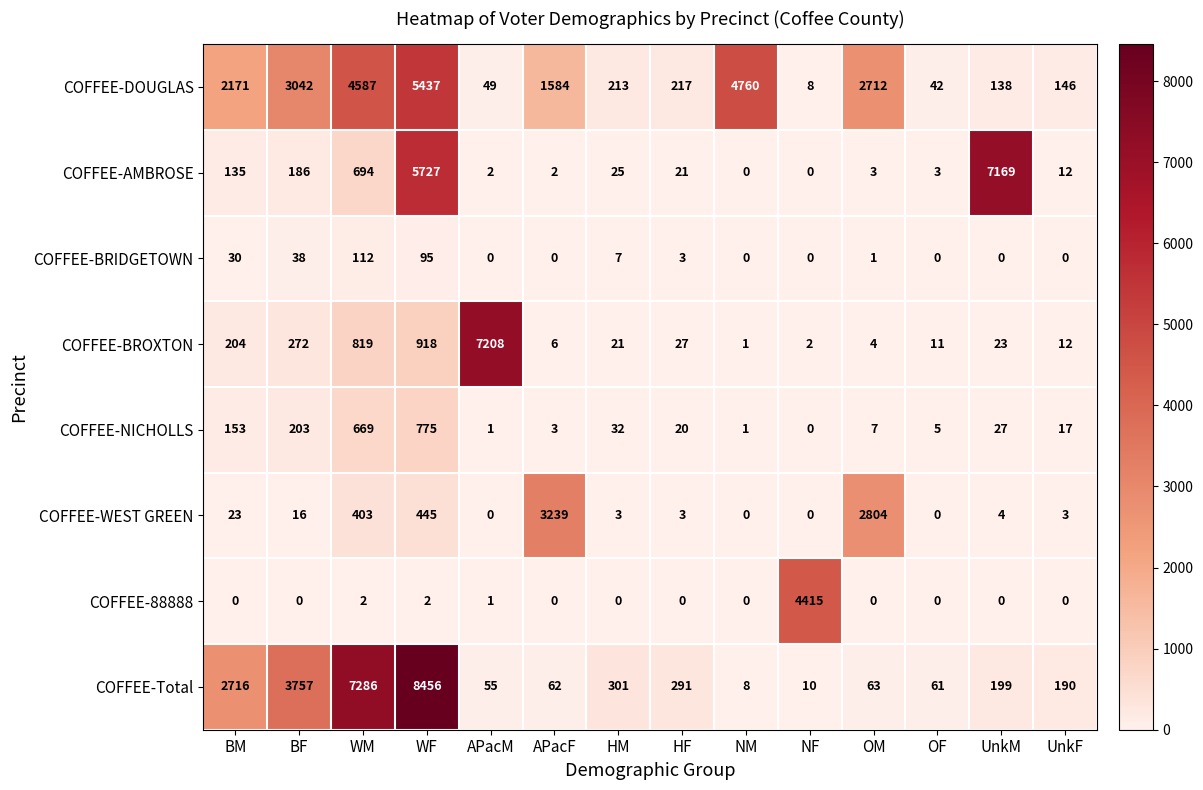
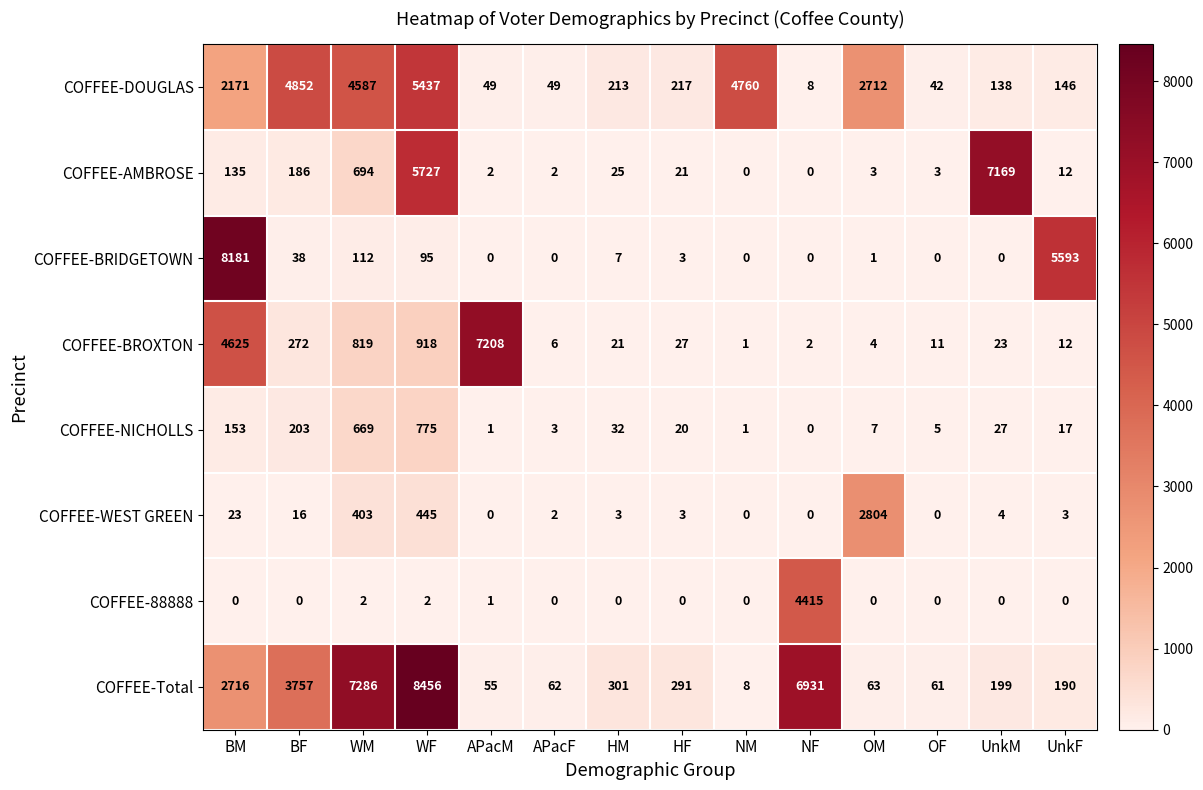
  {
    "COFFEE-DOUGLAS": {
      "BM": 2171,
-     "BF": 3042,
+     "BF": 4852,
      "WM": 4587,
      "WF": 5437,
      "APacM": 49,
-     "APacF": 1584,
+     "APacF": 49,
      "HM": 213,
      "HF": 217,
      "NM": 4760,
      "NF": 8,
      "OM": 2712,
      "OF": 42,
      "UnkM": 138,
      "UnkF": 146
    },
    "COFFEE-AMBROSE": {
      "BM": 135,
      "BF": 186,
      "WM": 694,
      "WF": 5727,
      "APacM": 2,
      "APacF": 2,
      "HM": 25,
      "HF": 21,
      "NM": 0,
      "NF": 0,
      "OM": 3,
      "OF": 3,
      "UnkM": 7169,
      "UnkF": 12
    },
    "COFFEE-BRIDGETOWN": {
-     "BM": 30,
+     "BM": 8181,
      "BF": 38,
      "WM": 112,
      "WF": 95,
      "APacM": 0,
      "APacF": 0,
      "HM": 7,
      "HF": 3,
      "NM": 0,
      "NF": 0,
      "OM": 1,
      "OF": 0,
      "UnkM": 0,
-     "UnkF": 0
+     "UnkF": 5593
    },
    "COFFEE-BROXTON": {
-     "BM": 204,
+     "BM": 4625,
      "BF": 272,
      "WM": 819,
      "WF": 918,
      "APacM": 7208,
      "APacF": 6,
      "HM": 21,
      "HF": 27,
      "NM": 1,
      "NF": 2,
      "OM": 4,
      "OF": 11,
      "UnkM": 23,
      "UnkF": 12
    },
    "COFFEE-NICHOLLS": {
      "BM": 153,
      "BF": 203,
      "WM": 669,
      "WF": 775,
      "APacM": 1,
      "APacF": 3,
      "HM": 32,
      "HF": 20,
      "NM": 1,
      "NF": 0,
      "OM": 7,
      "OF": 5,
      "UnkM": 27,
      "UnkF": 17
    },
    "COFFEE-WEST GREEN": {
      "BM": 23,
      "BF": 16,
      "WM": 403,
      "WF": 445,
      "APacM": 0,
-     "APacF": 3239,
+     "APacF": 2,
      "HM": 3,
      "HF": 3,
      "NM": 0,
      "NF": 0,
      "OM": 2804,
      "OF": 0,
      "UnkM": 4,
      "UnkF": 3
    },
    "COFFEE-88888": {
      "BM": 0,
      "BF": 0,
      "WM": 2,
      "WF": 2,
      "APacM": 1,
      "APacF": 0,
      "HM": 0,
      "HF": 0,
      "NM": 0,
      "NF": 4415,
      "OM": 0,
      "OF": 0,
      "UnkM": 0,
      "UnkF": 0
    },
    "COFFEE-Total": {
      "BM": 2716,
      "BF": 3757,
      "WM": 7286,
      "WF": 8456,
      "APacM": 55,
      "APacF": 62,
      "HM": 301,
      "HF": 291,
      "NM": 8,
-     "NF": 10,
+     "NF": 6931,
      "OM": 63,
      "OF": 61,
      "UnkM": 199,
      "UnkF": 190
    }
  }
